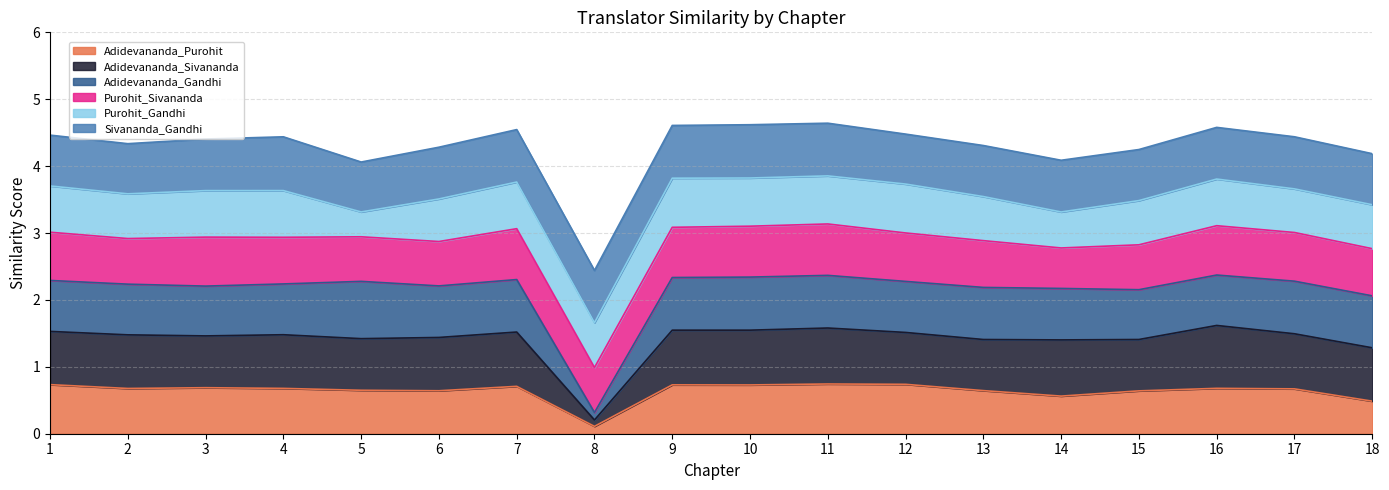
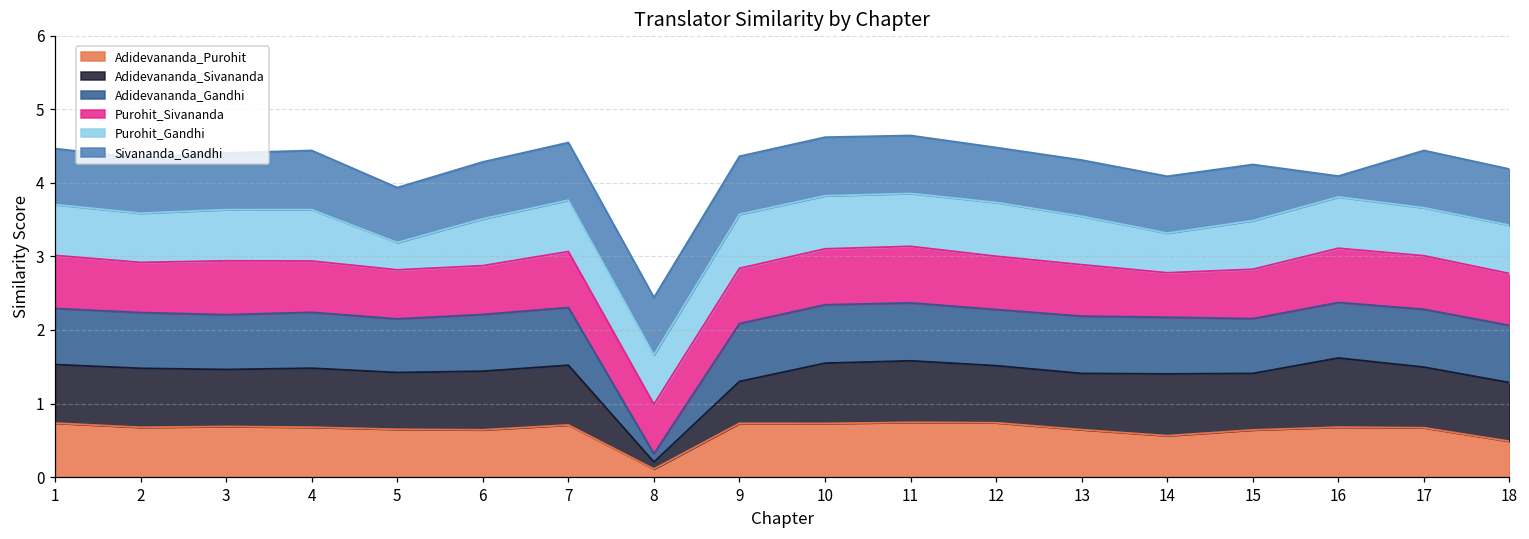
  {
    "Adidevananda_Purohit": {
      "1": 0.7,
      "2": 0.7,
      "3": 0.7,
      "4": 0.7,
      "5": 0.6,
      "6": 0.6,
      "7": 0.7,
      "8": 0.1,
      "9": 0.7,
      "10": 0.7,
      "11": 0.7,
      "12": 0.7,
      "13": 0.6,
      "14": 0.6,
      "15": 0.6,
      "16": 0.7,
      "17": 0.7,
      "18": 0.5
    },
    "Adidevananda_Sivananda": {
      "1": 0.8,
      "2": 0.8,
      "3": 0.8,
      "4": 0.8,
      "5": 0.8,
      "6": 0.8,
      "7": 0.8,
      "8": 0.1,
-     "9": 0.8,
+     "9": 0.6,
      "10": 0.8,
      "11": 0.8,
      "12": 0.8,
      "13": 0.8,
      "14": 0.8,
      "15": 0.8,
      "16": 0.9,
      "17": 0.8,
      "18": 0.8
    },
    "Adidevananda_Gandhi": {
      "1": 0.8,
      "2": 0.8,
      "3": 0.7,
      "4": 0.8,
-     "5": 0.9,
+     "5": 0.7,
      "6": 0.8,
      "7": 0.8,
      "8": 0.1,
      "9": 0.8,
      "10": 0.8,
      "11": 0.8,
      "12": 0.8,
      "13": 0.8,
      "14": 0.8,
      "15": 0.7,
      "16": 0.8,
      "17": 0.8,
      "18": 0.8
    },
    "Purohit_Sivananda": {
      "1": 0.7,
      "2": 0.7,
      "3": 0.7,
      "4": 0.7,
      "5": 0.7,
      "6": 0.7,
      "7": 0.8,
      "8": 0.7,
      "9": 0.8,
      "10": 0.8,
      "11": 0.8,
      "12": 0.7,
      "13": 0.7,
      "14": 0.6,
      "15": 0.7,
      "16": 0.7,
      "17": 0.7,
      "18": 0.7
    },
    "Purohit_Gandhi": {
      "1": 0.7,
      "2": 0.7,
      "3": 0.7,
      "4": 0.7,
      "5": 0.4,
      "6": 0.6,
      "7": 0.7,
      "8": 0.7,
      "9": 0.7,
      "10": 0.7,
      "11": 0.7,
      "12": 0.7,
      "13": 0.7,
      "14": 0.5,
      "15": 0.7,
      "16": 0.7,
      "17": 0.7,
      "18": 0.7
    },
    "Sivananda_Gandhi": {
      "1": 0.8,
      "2": 0.7,
      "3": 0.8,
      "4": 0.8,
      "5": 0.7,
      "6": 0.8,
      "7": 0.8,
      "8": 0.8,
      "9": 0.8,
      "10": 0.8,
      "11": 0.8,
      "12": 0.7,
      "13": 0.8,
      "14": 0.8,
      "15": 0.8,
-     "16": 0.8,
+     "16": 0.3,
      "17": 0.8,
      "18": 0.8
    }
  }
